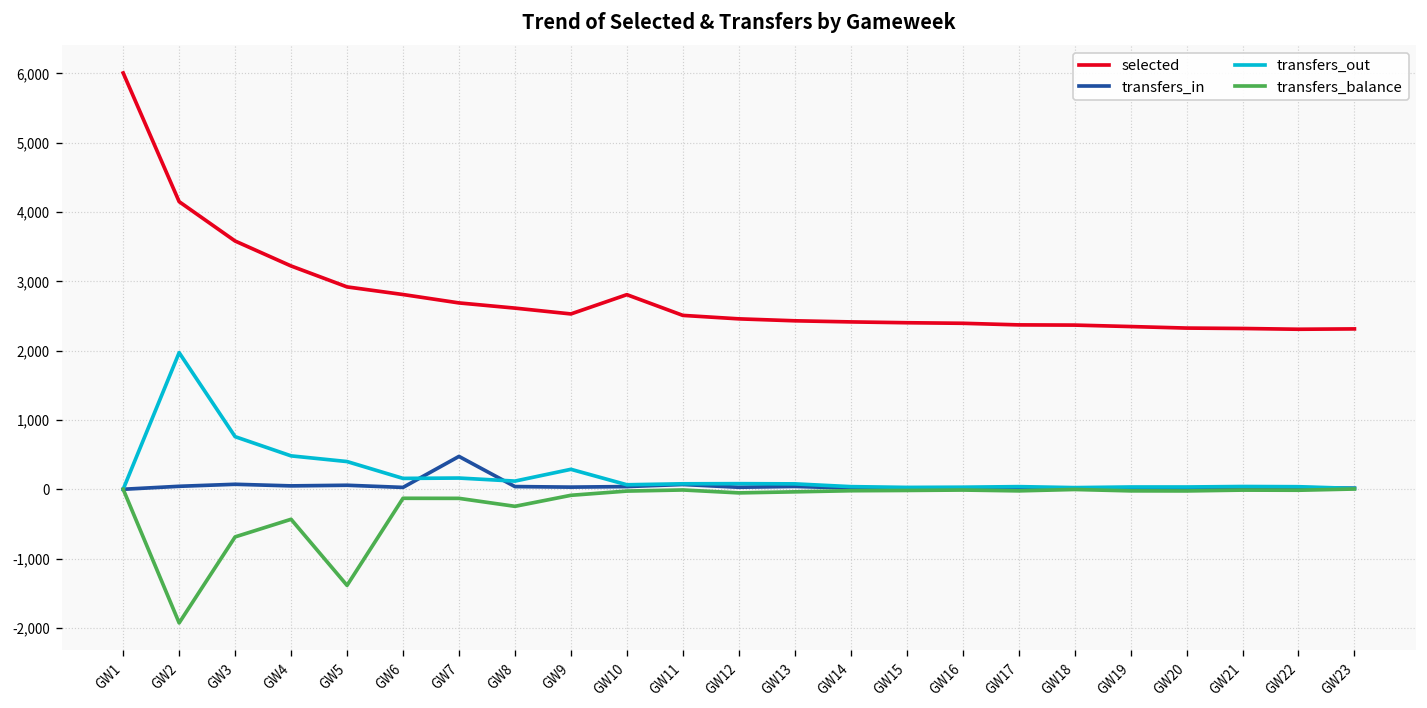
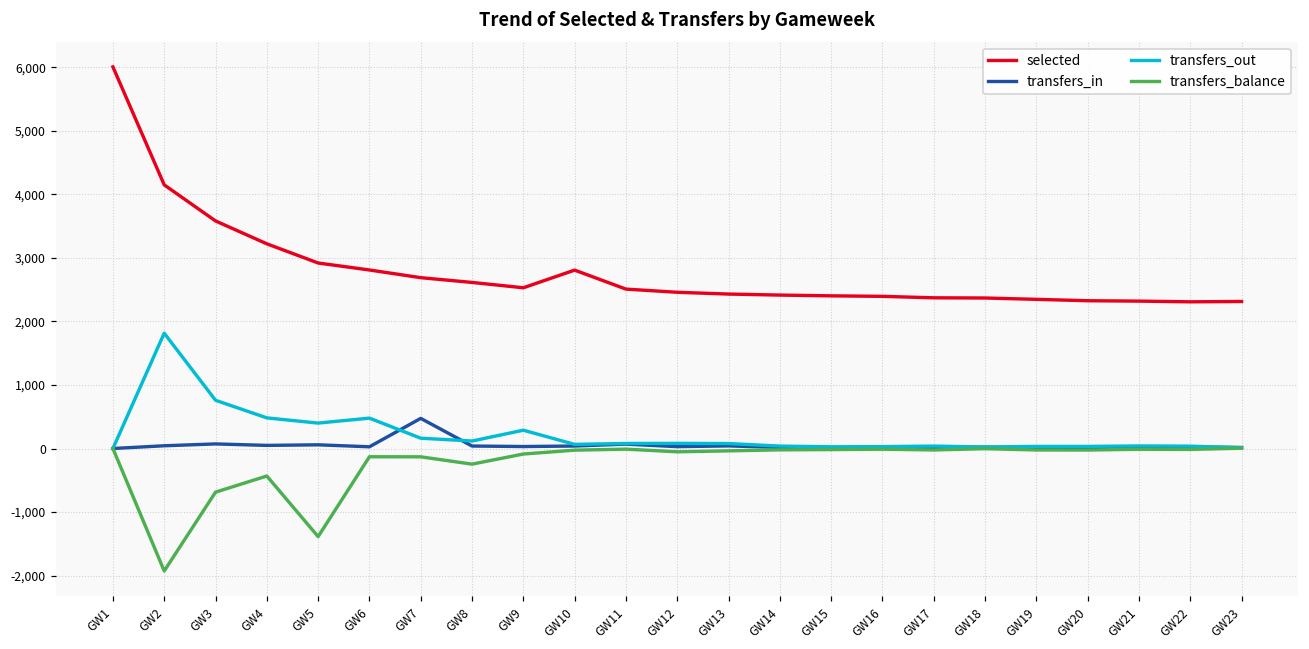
  {
    "selected": {
      "GW1": "6,000",
      "GW2": "4,200",
      "GW3": "3,600",
      "GW4": "3,200",
      "GW5": "2,900",
      "GW6": "2,800",
      "GW7": "2,700",
      "GW8": "2,600",
      "GW9": "2,500",
      "GW10": "2,800",
      "GW11": "2,500",
      "GW12": "2,500",
      "GW13": "2,400",
      "GW14": "2,400",
      "GW15": "2,400",
      "GW16": "2,400",
      "GW17": "2,400",
      "GW18": "2,400",
      "GW19": "2,300",
      "GW20": "2,300",
      "GW21": "2,300",
      "GW22": "2,300",
      "GW23": "2,300"
    },
    "transfers_in": {
      "GW2": "0",
      "GW3": "100",
      "GW4": "0",
      "GW5": "100",
      "GW6": "0",
      "GW7": "500",
      "GW8": "0",
      "GW9": "0",
      "GW12": "0"
    },
    "transfers_out": {
-     "GW2": "2,000",
+     "GW2": "1,800",
      "GW3": "800",
      "GW4": "500",
      "GW5": "400",
-     "GW6": "200",
+     "GW6": "500",
      "GW7": "200",
      "GW8": "100",
      "GW9": "300",
      "GW12": "100"
    },
    "transfers_balance": {
      "GW2": "-1,900",
      "GW3": "-700",
      "GW4": "-400",
      "GW5": "-1,400",
      "GW6": "-100",
      "GW7": "-100",
      "GW8": "-200",
      "GW9": "-100",
      "GW10": "0",
      "GW11": "0",
      "GW12": "-100",
      "GW13": "0"
    }
  }
